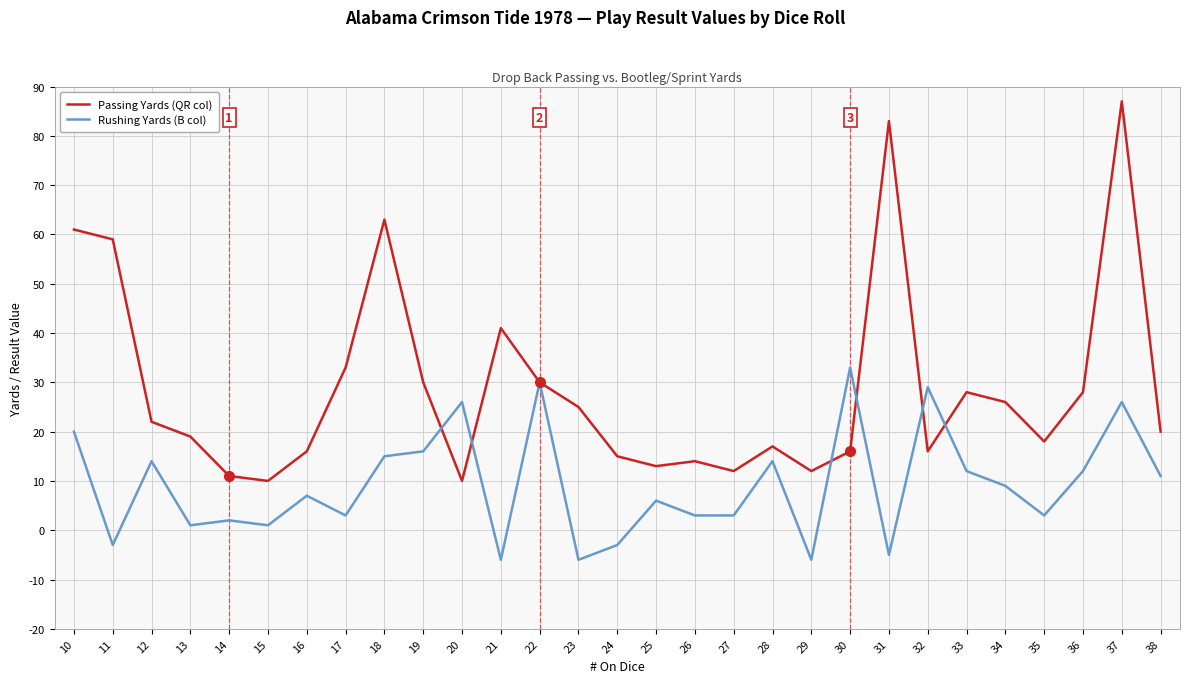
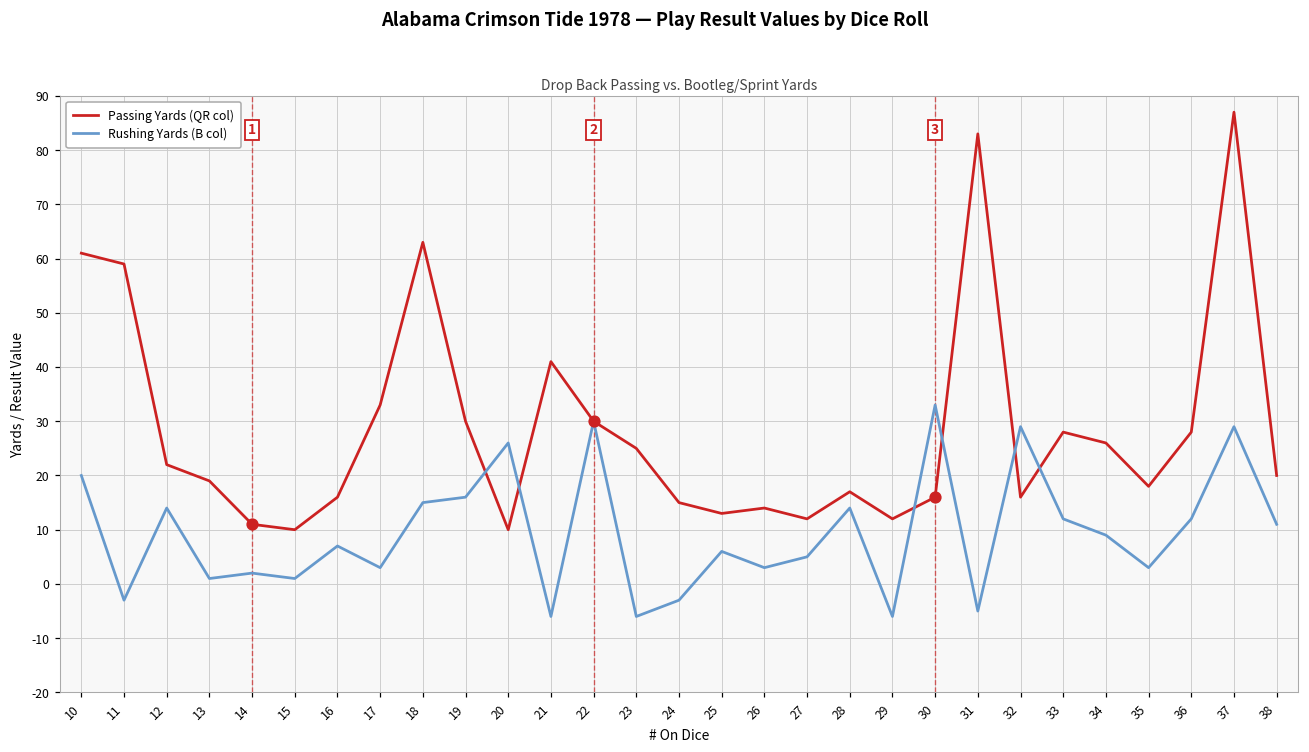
  {
    "Rushing Yards (B col)": {
      "10": 20,
      "11": -3,
      "12": 14,
      "13": 1,
      "14": 2,
      "15": 1,
      "16": 7,
      "17": 3,
      "18": 15,
      "19": 16,
      "20": 26,
      "21": -6,
      "23": -6,
      "24": -3,
      "25": 6,
      "26": 3,
-     "27": 3,
+     "27": 5,
      "28": 14,
      "29": -6,
      "30": 33,
      "31": -5,
      "32": 29,
      "33": 12,
      "34": 9,
      "35": 3,
      "36": 12,
-     "37": 26,
+     "37": 29,
      "38": 11
    }
  }
